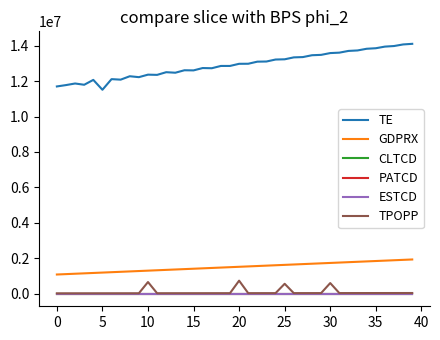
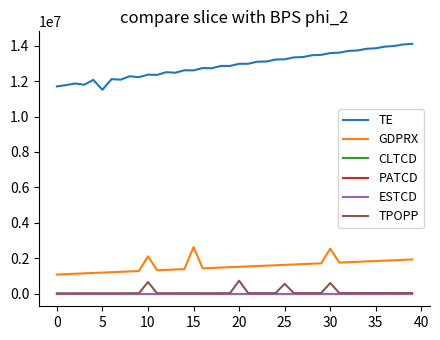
  {
    "TE": {
      "0": 11700000,
      "5": 11500000,
      "10": 12400000,
      "15": 12600000,
      "20": 13000000,
      "25": 13200000,
      "30": 13600000,
      "35": 13900000
    },
    "GDPRX": {
      "0": 1100000,
      "5": 1200000,
-     "10": 1300000,
-     "15": 1400000,
+     "10": 2100000,
+     "15": 2600000,
      "20": 1500000,
      "25": 1600000,
-     "30": 1700000,
+     "30": 2500000,
      "35": 1800000
    },
    "ESTCD": {
      "10": 0,
      "20": 0,
      "25": 0,
      "30": 0
    },
    "TPOPP": {
      "10": 700000,
      "20": 700000,
      "25": 600000,
      "30": 600000
    }
  }
